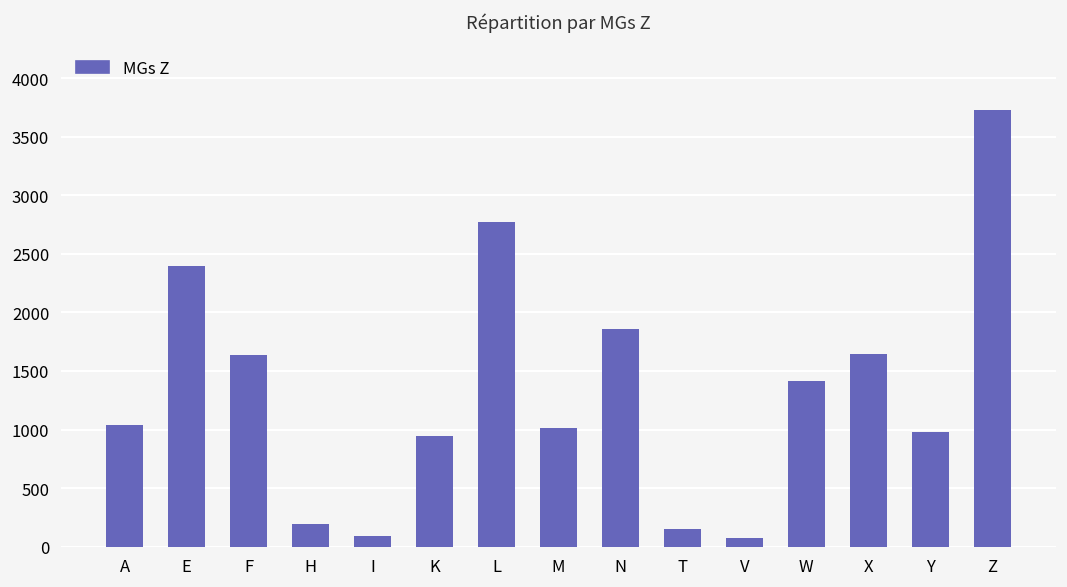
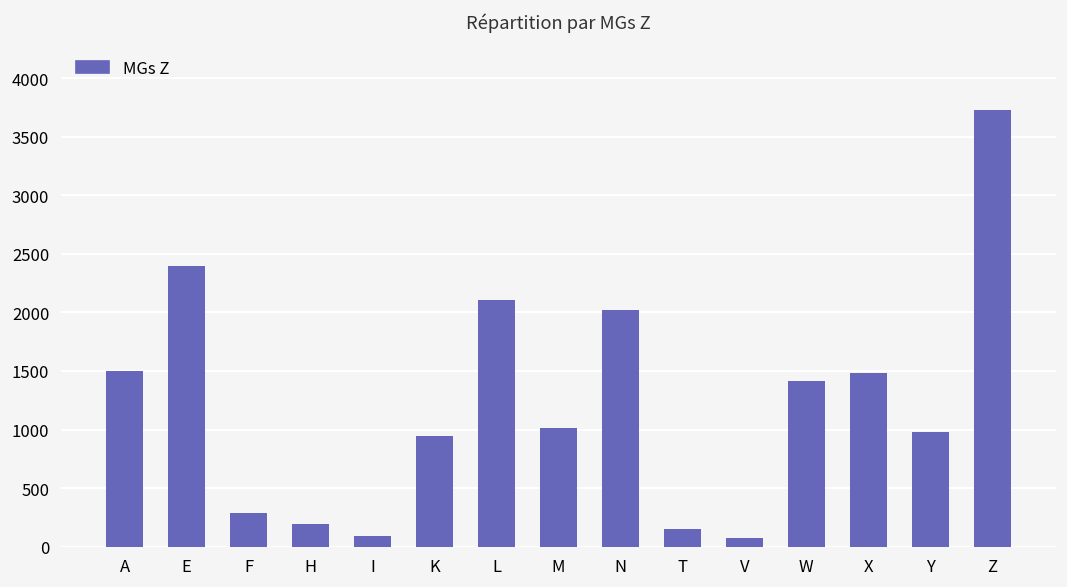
  {
-   "A": 1000,
+   "A": 1500,
    "E": 2400,
-   "F": 1600,
+   "F": 300,
    "H": 200,
    "I": 100,
    "K": 900,
-   "L": 2800,
+   "L": 2100,
    "M": 1000,
-   "N": 1900,
+   "N": 2000,
    "T": 200,
    "V": 100,
    "W": 1400,
-   "X": 1600,
+   "X": 1500,
    "Y": 1000,
    "Z": 3700
  }
